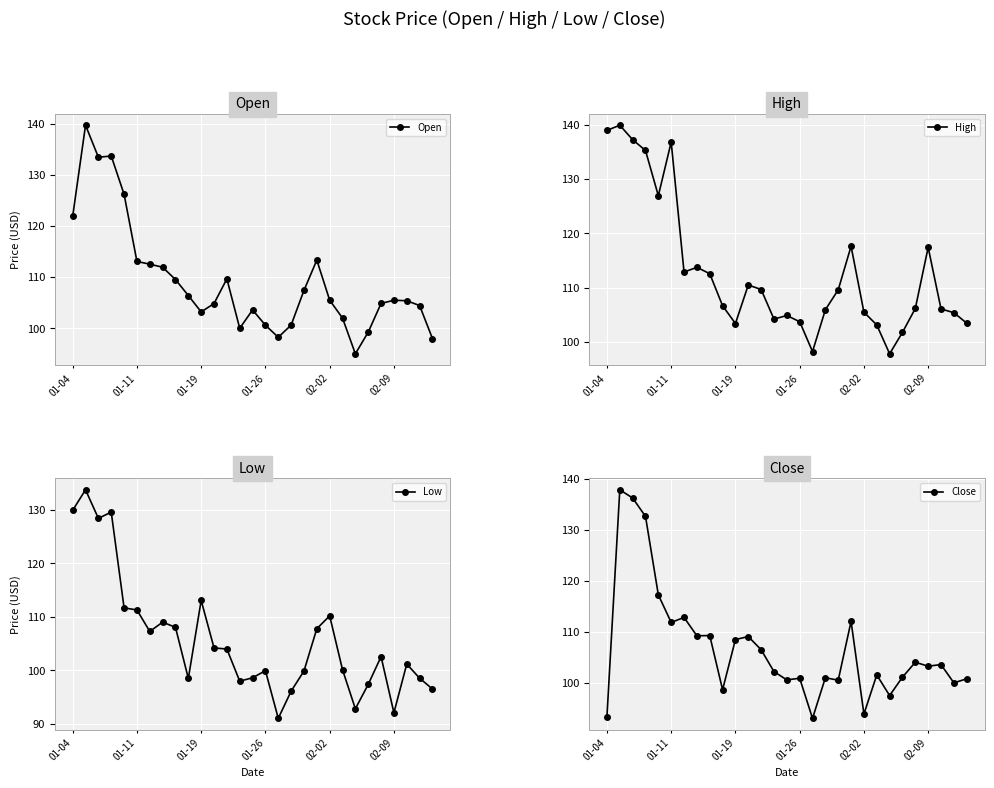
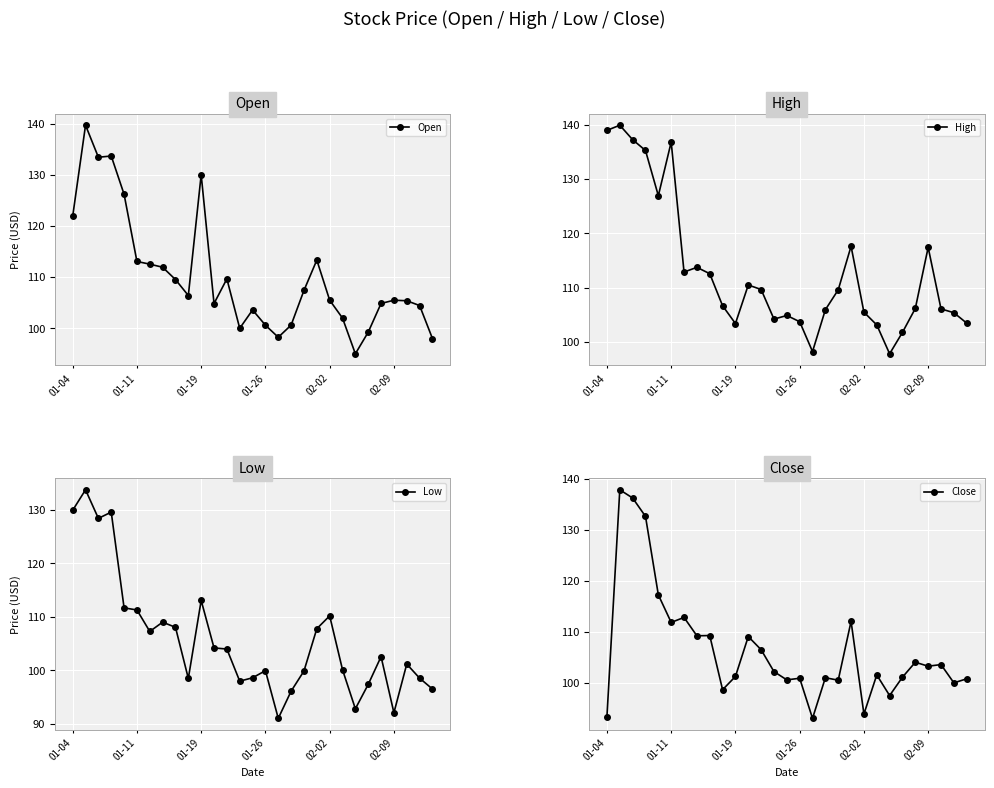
  {
    "Open": {
      "01-04": 122,
      "01-11": 113,
-     "01-19": 103,
+     "01-19": 130,
      "01-26": 101,
      "02-02": 106,
      "02-09": 105
    },
    "High": {
      "01-04": 139,
      "01-11": 137,
      "01-19": 103,
      "01-26": 104,
      "02-02": 106,
      "02-09": 117
    },
    "Low": {
      "01-04": 130,
      "01-11": 111,
      "01-19": 113,
      "01-26": 100,
      "02-02": 110,
      "02-09": 92
    },
    "Close": {
      "01-04": 93,
      "01-11": 112,
-     "01-19": 109,
+     "01-19": 101,
      "01-26": 101,
      "02-02": 94,
      "02-09": 103
    }
  }
